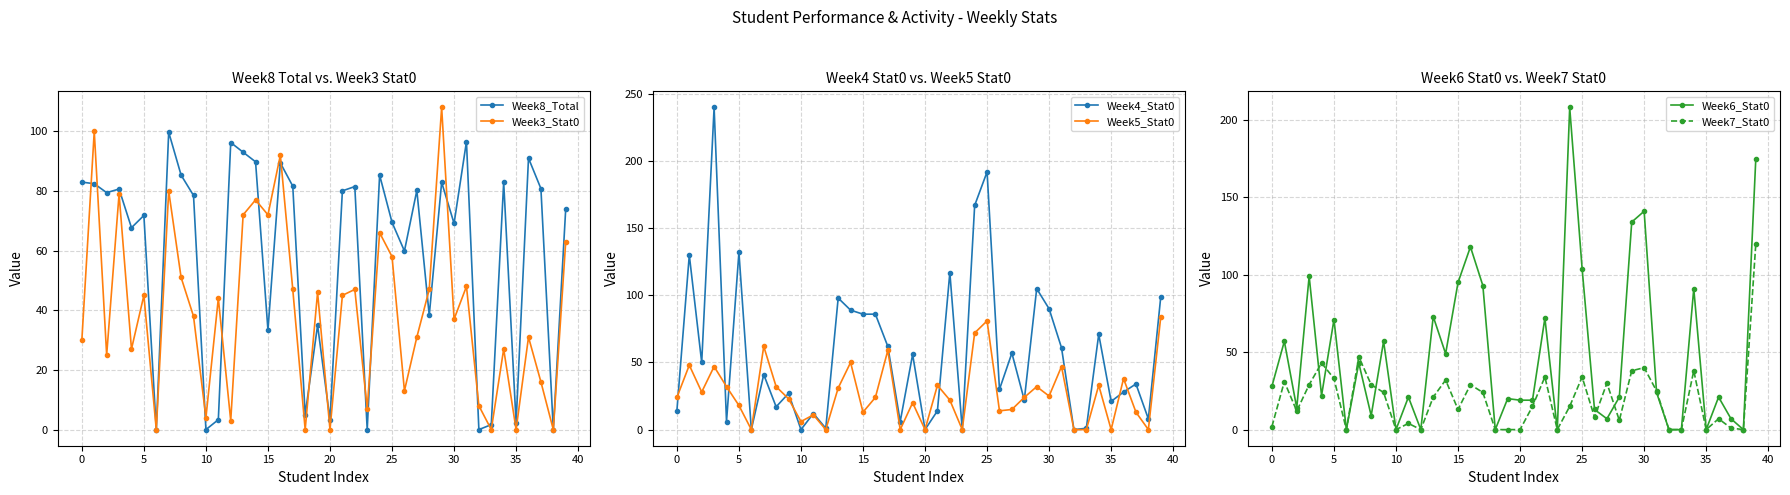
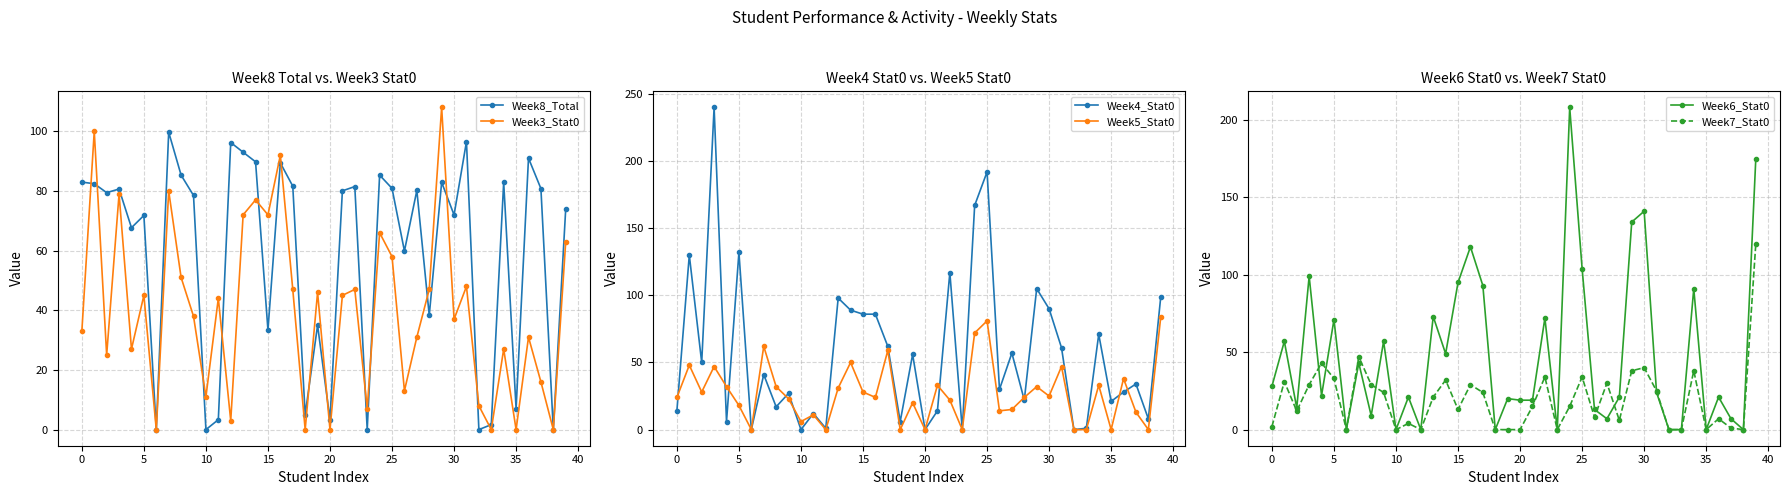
  {
    "Week8 Total vs. Week3 Stat0": {
      "Week8_Total": {
        "0": 83,
        "5": 72,
        "10": 0,
        "15": 33,
        "20": 3,
-       "25": 69,
-       "30": 69,
-       "35": 2
+       "25": 81,
+       "30": 72,
+       "35": 7
      },
      "Week3_Stat0": {
-       "0": 30,
+       "0": 33,
        "5": 45,
-       "10": 4,
+       "10": 11,
        "15": 72,
        "20": 0,
        "25": 58,
        "30": 37,
        "35": 0
      }
    },
    "Week4 Stat0 vs. Week5 Stat0": {
      "Week4_Stat0": {
        "0": 14,
        "5": 132,
        "10": 0,
        "15": 86,
        "25": 192,
        "30": 90,
        "35": 21
      },
      "Week5_Stat0": {
        "0": 24,
        "5": 18,
        "10": 6,
-       "15": 13,
+       "15": 28,
        "25": 81,
        "30": 25,
        "35": 0
      }
    }
  }
